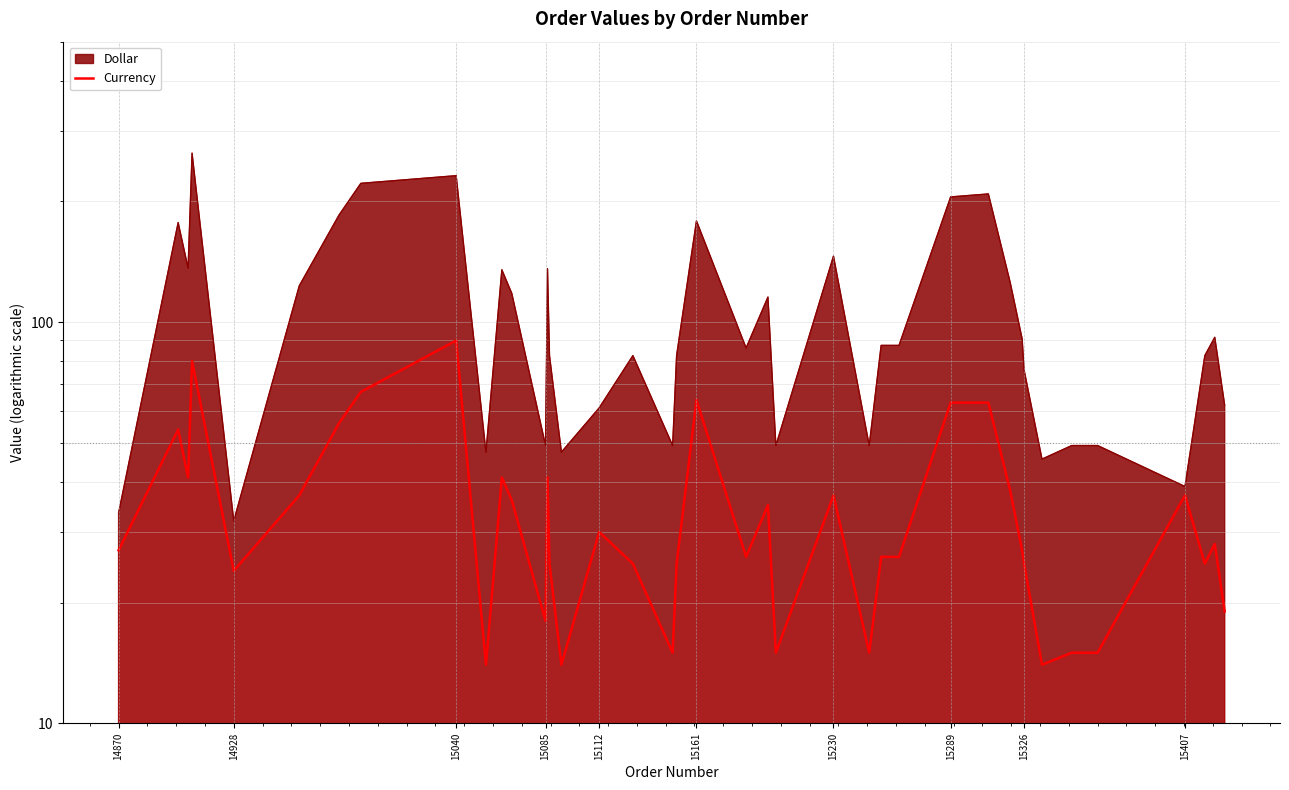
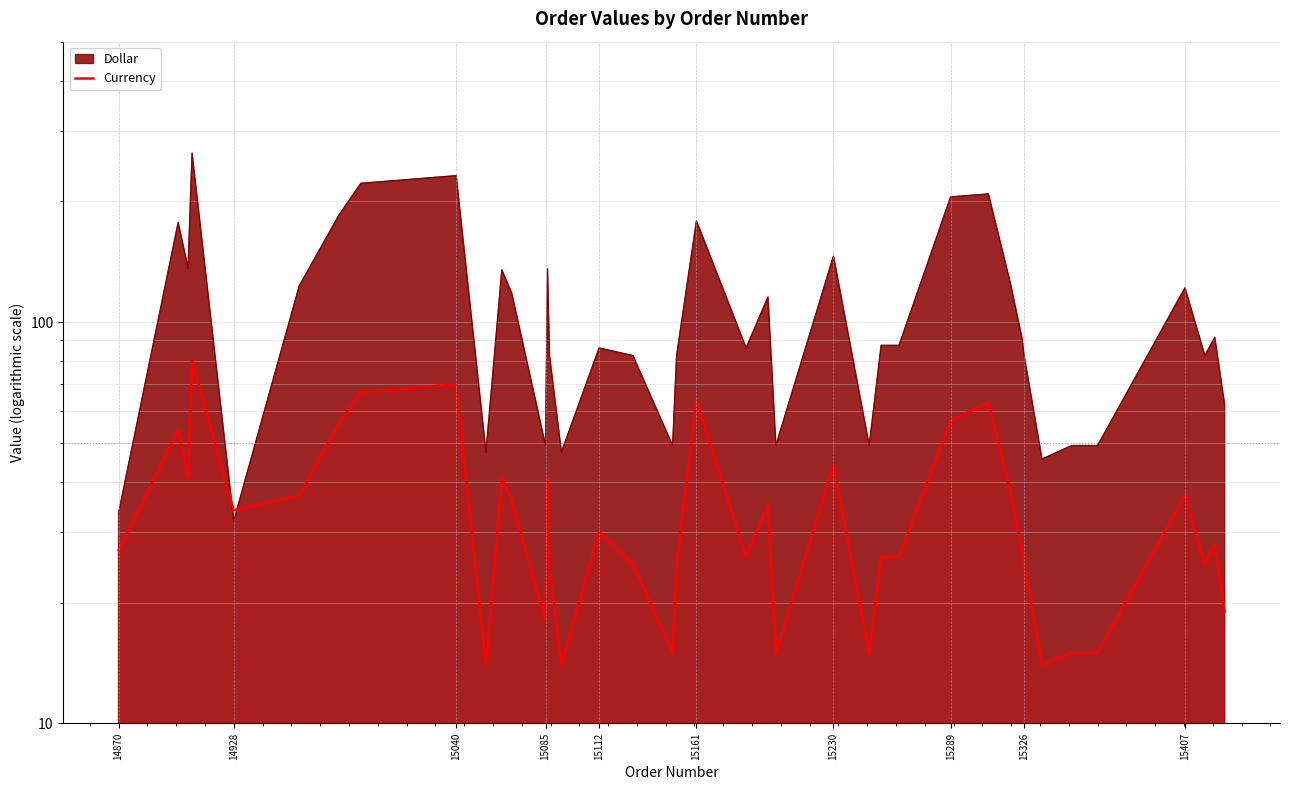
  {
    "Dollar": {
      "14870": 33,
      "14928": 32,
      "15040": 230,
      "15085": 49,
-     "15112": 61,
+     "15112": 86,
      "15161": 180,
      "15230": 146,
      "15289": 210,
-     "15326": 76,
-     "15407": 39
+     "15326": 83,
+     "15407": 122
    },
    "Currency": {
      "14870": 27,
-     "14928": 24,
-     "15040": 90,
+     "14928": 34,
+     "15040": 70,
      "15085": 18,
      "15112": 30,
      "15161": 64,
-     "15230": 37,
-     "15289": 63,
+     "15230": 44,
+     "15289": 57,
      "15326": 25,
      "15407": 37
    }
  }
